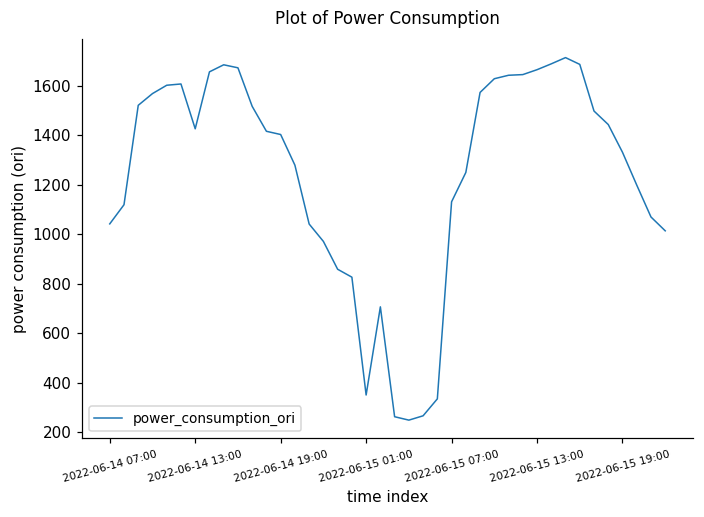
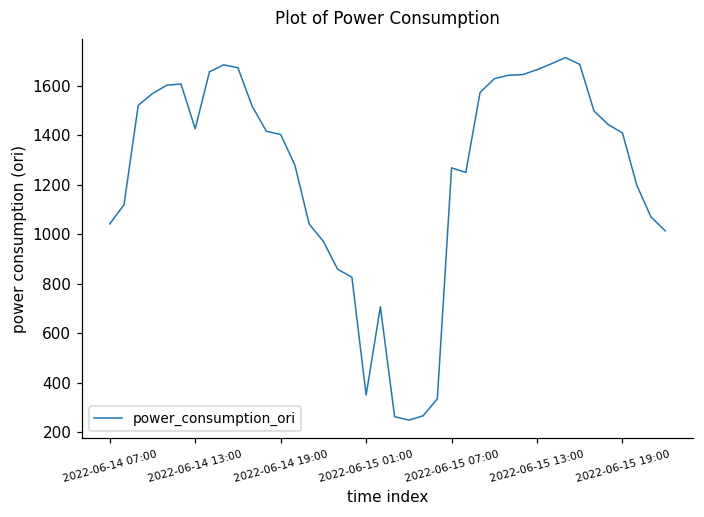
  {
    "2022-06-14 07:00": 1040,
    "2022-06-14 13:00": 1430,
    "2022-06-14 19:00": 1400,
    "2022-06-15 01:00": 350,
-   "2022-06-15 07:00": 1130,
+   "2022-06-15 07:00": 1270,
    "2022-06-15 13:00": 1670,
-   "2022-06-15 19:00": 1330
+   "2022-06-15 19:00": 1410
  }
